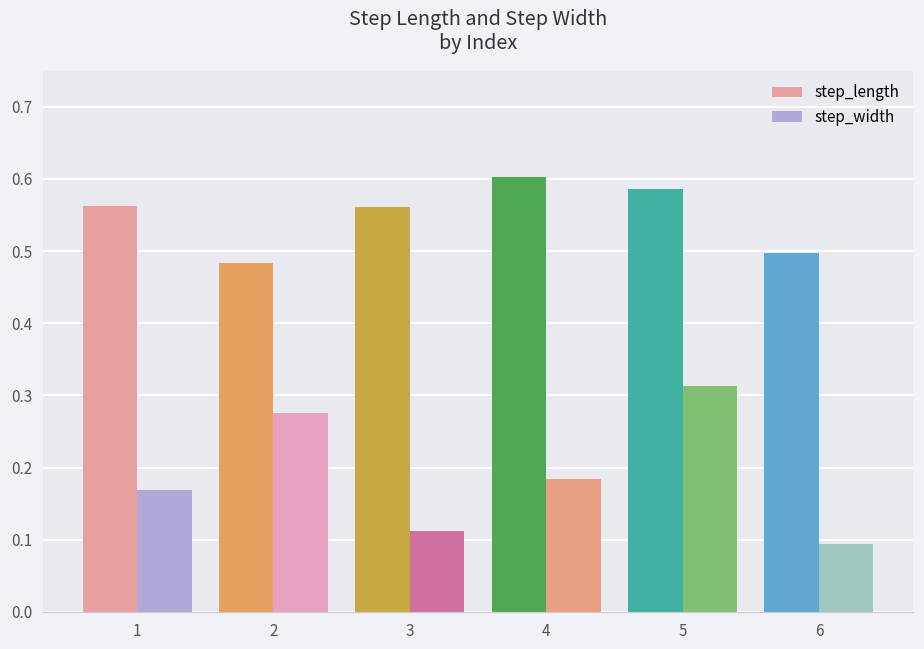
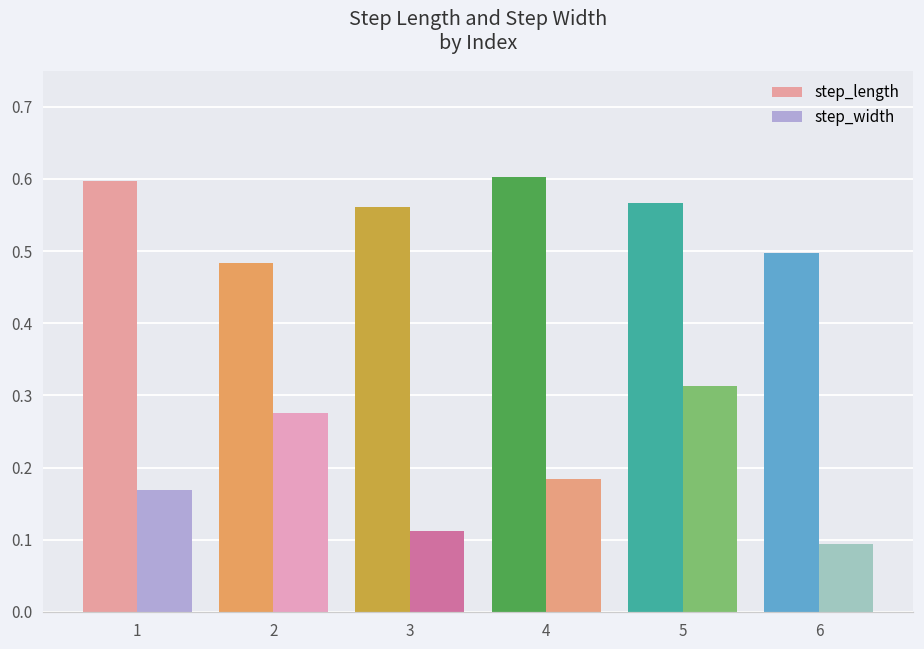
  {
    "step_length": {
-     "1": 0.56,
+     "1": 0.60,
      "2": 0.48,
      "3": 0.56,
      "4": 0.60,
-     "5": 0.59,
+     "5": 0.57,
      "6": 0.50
    },
    "step_width": {
      "1": 0.17,
      "2": 0.28,
      "3": 0.11,
      "4": 0.18,
      "5": 0.31,
      "6": 0.09
    }
  }
